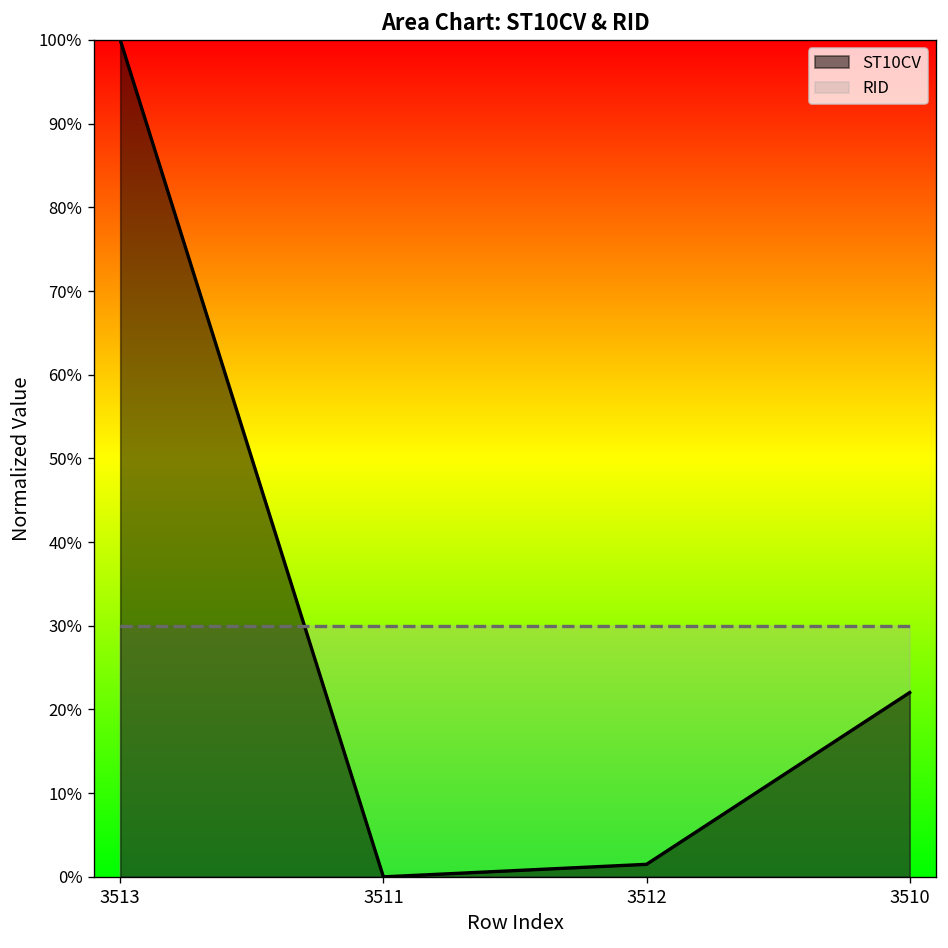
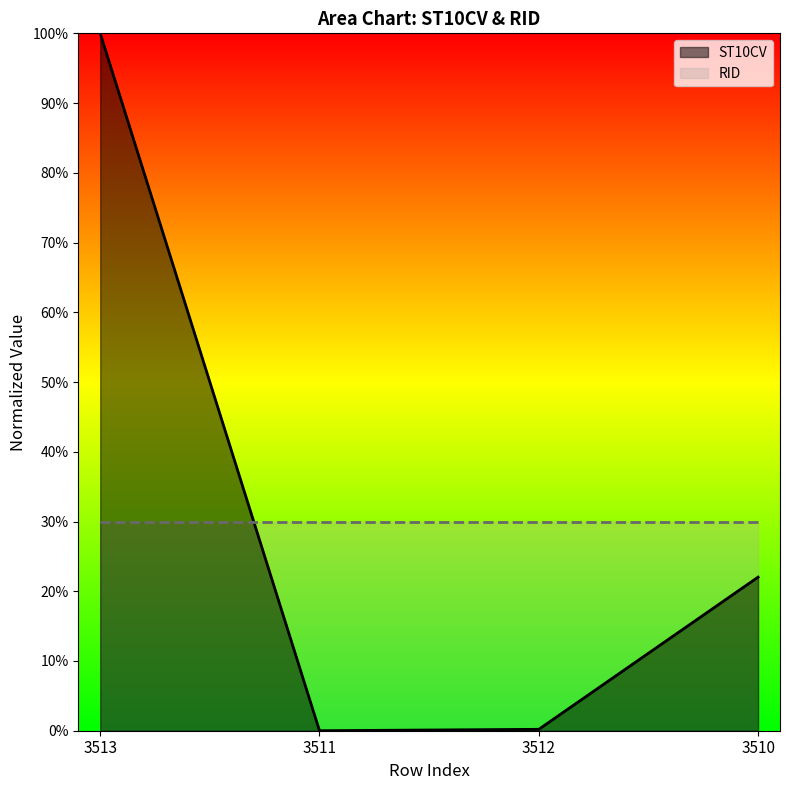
  {
    "ST10CV": {
      "3513": "100%",
      "3511": "0%",
-     "3512": "1%",
+     "3512": "0%",
      "3510": "22%"
    },
    "RID": {
      "3513": "30%",
      "3511": "30%",
      "3512": "30%",
      "3510": "30%"
    }
  }
